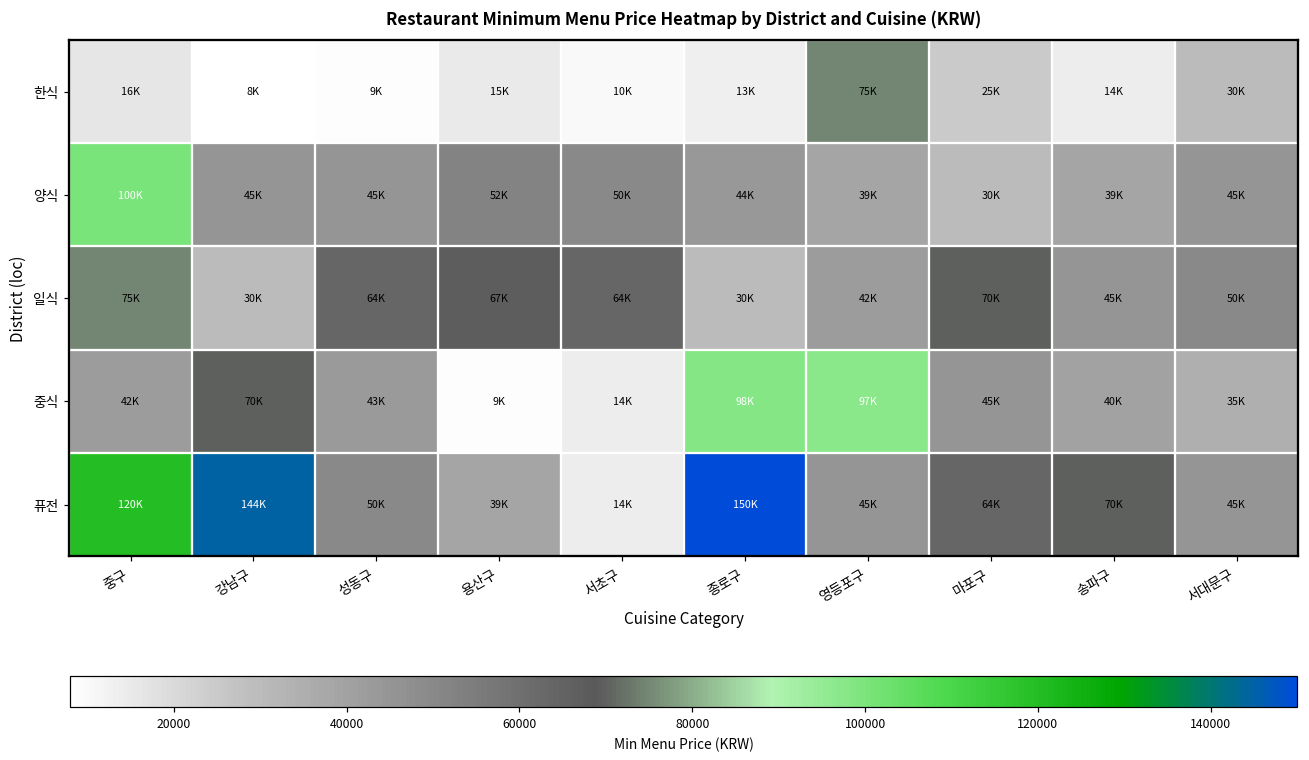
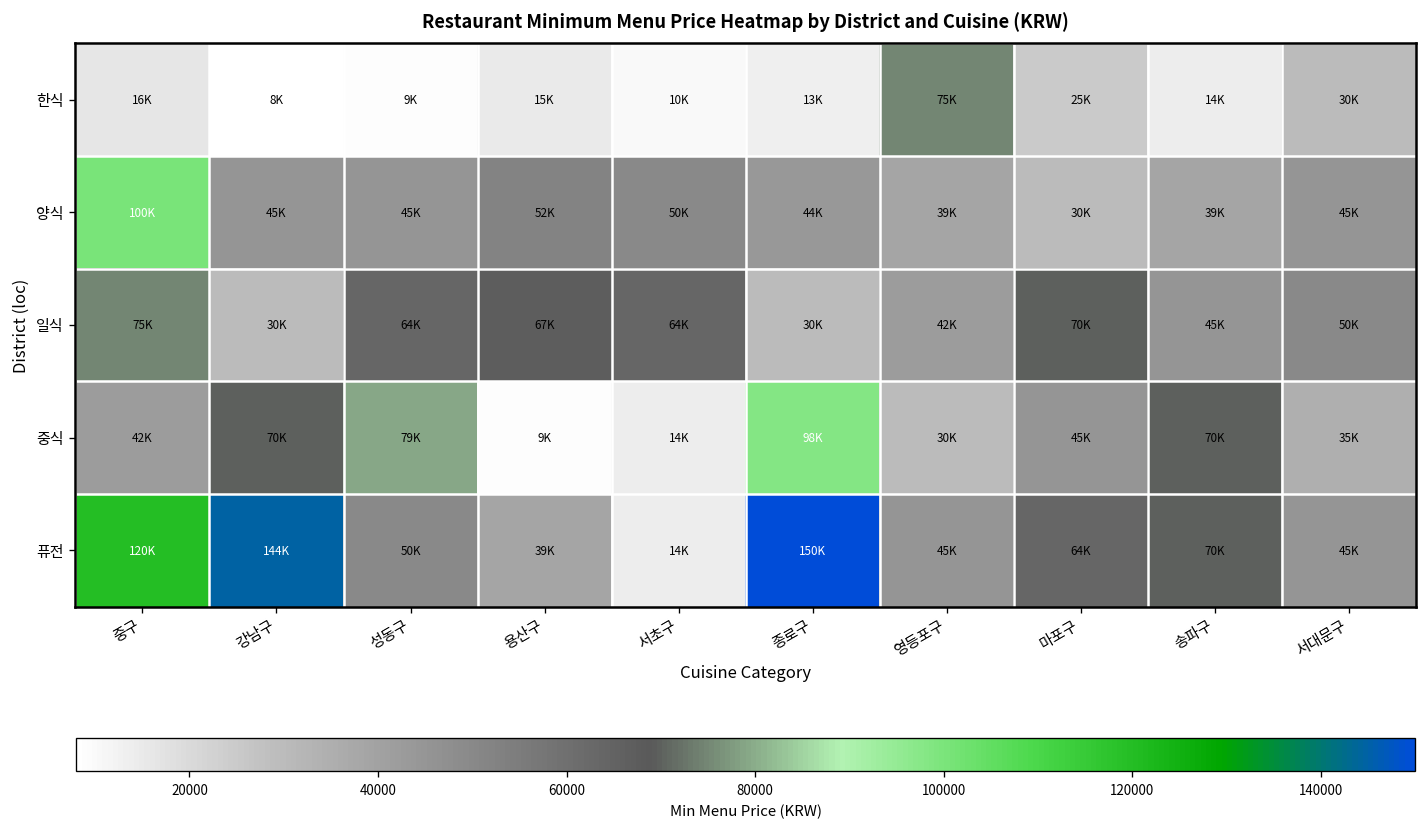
  {
    "한식": {
      "중구": "16K",
      "강남구": "8K",
      "성동구": "9K",
      "용산구": "15K",
      "서초구": "10K",
      "종로구": "13K",
      "영등포구": "75K",
      "마포구": "25K",
      "송파구": "14K",
      "서대문구": "30K"
    },
    "양식": {
      "중구": "100K",
      "강남구": "45K",
      "성동구": "45K",
      "용산구": "52K",
      "서초구": "50K",
      "종로구": "44K",
      "영등포구": "39K",
      "마포구": "30K",
      "송파구": "39K",
      "서대문구": "45K"
    },
    "일식": {
      "중구": "75K",
      "강남구": "30K",
      "성동구": "64K",
      "용산구": "67K",
      "서초구": "64K",
      "종로구": "30K",
      "영등포구": "42K",
      "마포구": "70K",
      "송파구": "45K",
      "서대문구": "50K"
    },
    "중식": {
      "중구": "42K",
      "강남구": "70K",
-     "성동구": "43K",
+     "성동구": "79K",
      "용산구": "9K",
      "서초구": "14K",
      "종로구": "98K",
-     "영등포구": "97K",
+     "영등포구": "30K",
      "마포구": "45K",
-     "송파구": "40K",
+     "송파구": "70K",
      "서대문구": "35K"
    },
    "퓨전": {
      "중구": "120K",
      "강남구": "144K",
      "성동구": "50K",
      "용산구": "39K",
      "서초구": "14K",
      "종로구": "150K",
      "영등포구": "45K",
      "마포구": "64K",
      "송파구": "70K",
      "서대문구": "45K"
    }
  }
